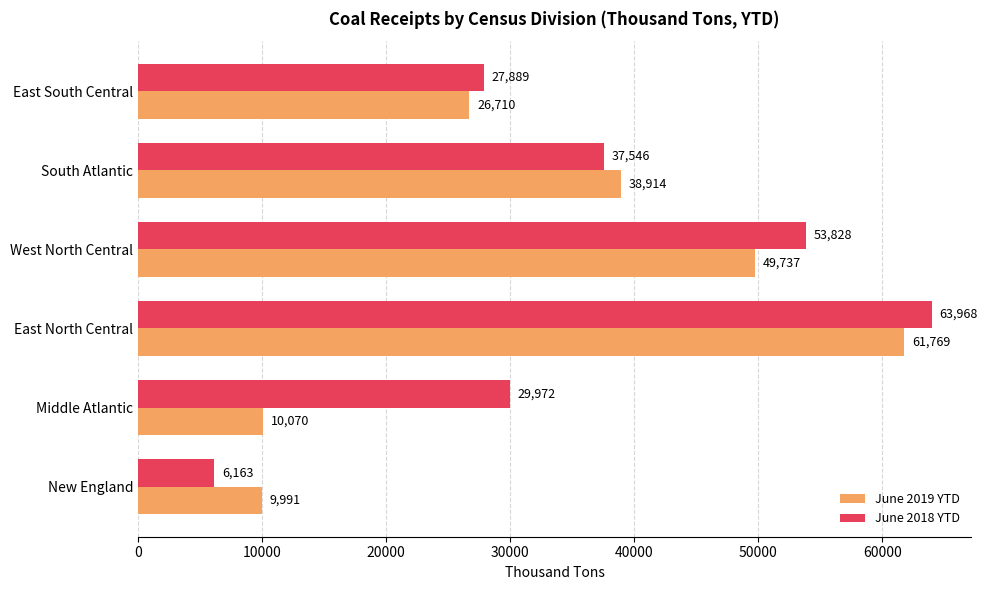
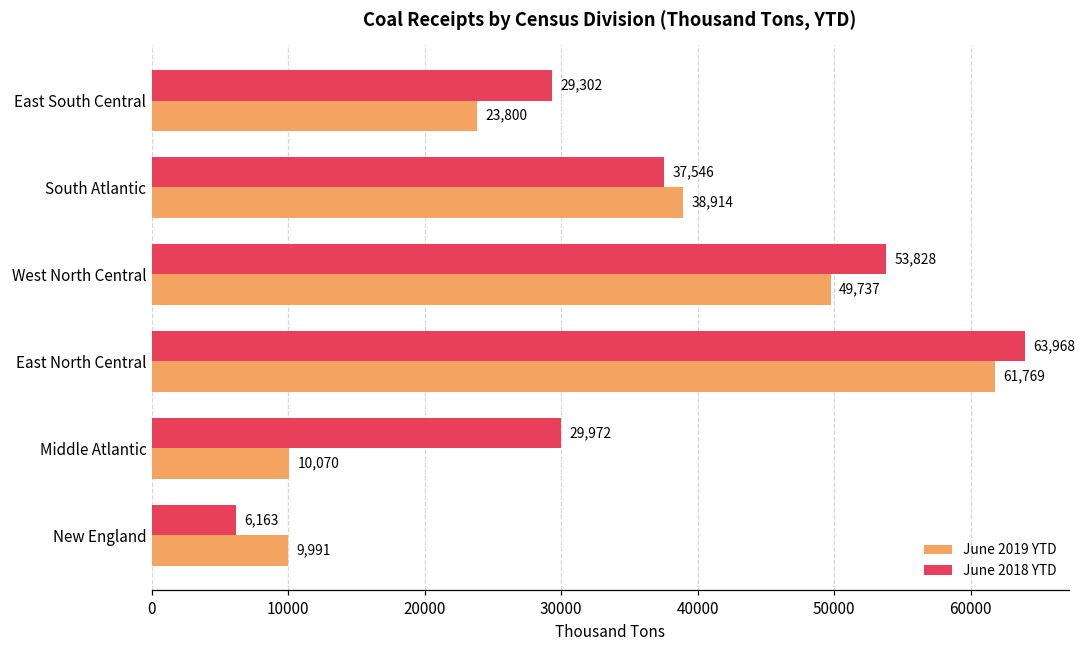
  {
    "June 2019 YTD": {
-     "East South Central": "26,710",
+     "East South Central": "23,800",
      "South Atlantic": "38,914",
      "West North Central": "49,737",
      "East North Central": "61,769",
      "Middle Atlantic": "10,070",
      "New England": "9,991"
    },
    "June 2018 YTD": {
-     "East South Central": "27,889",
+     "East South Central": "29,302",
      "South Atlantic": "37,546",
      "West North Central": "53,828",
      "East North Central": "63,968",
      "Middle Atlantic": "29,972",
      "New England": "6,163"
    }
  }
